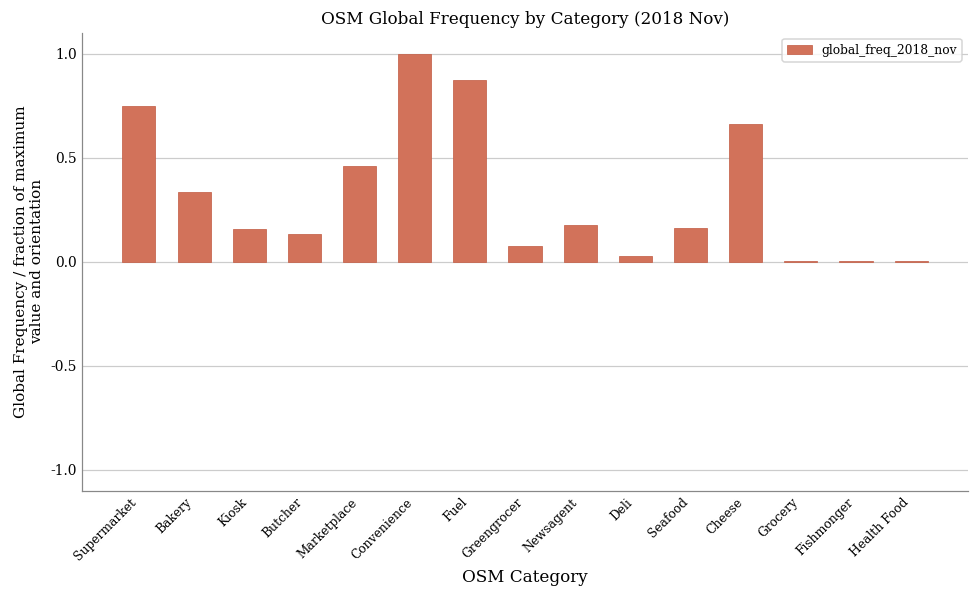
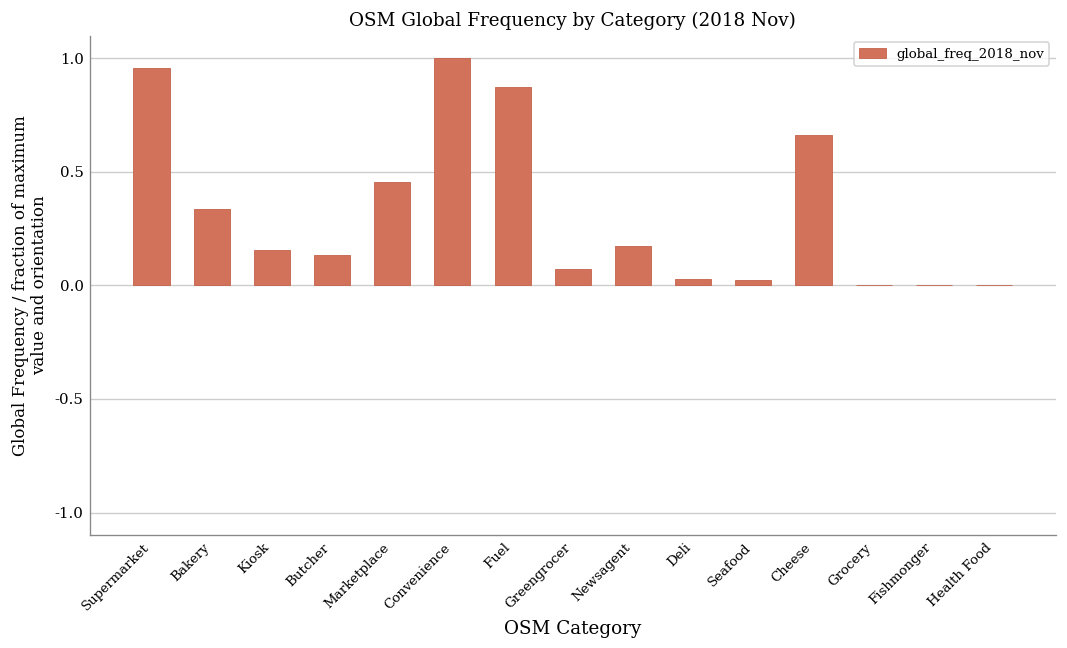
  {
-   "Supermarket": 0.75,
+   "Supermarket": 0.96,
    "Bakery": 0.34,
    "Kiosk": 0.16,
    "Butcher": 0.13,
    "Marketplace": 0.46,
    "Convenience": 1.00,
    "Fuel": 0.87,
    "Greengrocer": 0.07,
    "Newsagent": 0.18,
    "Deli": 0.03,
-   "Seafood": 0.16,
+   "Seafood": 0.03,
    "Cheese": 0.66
  }
